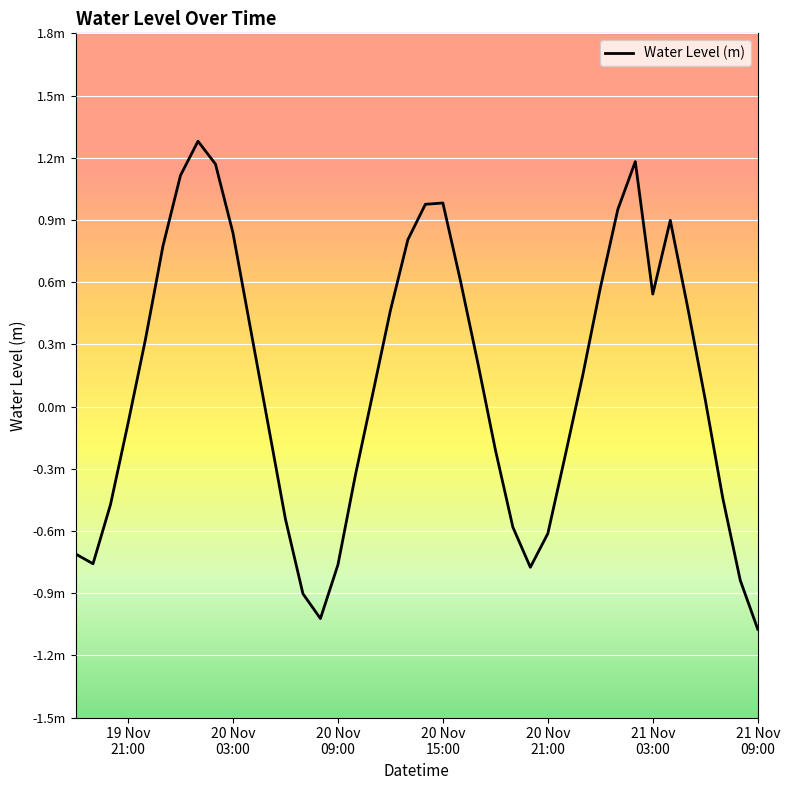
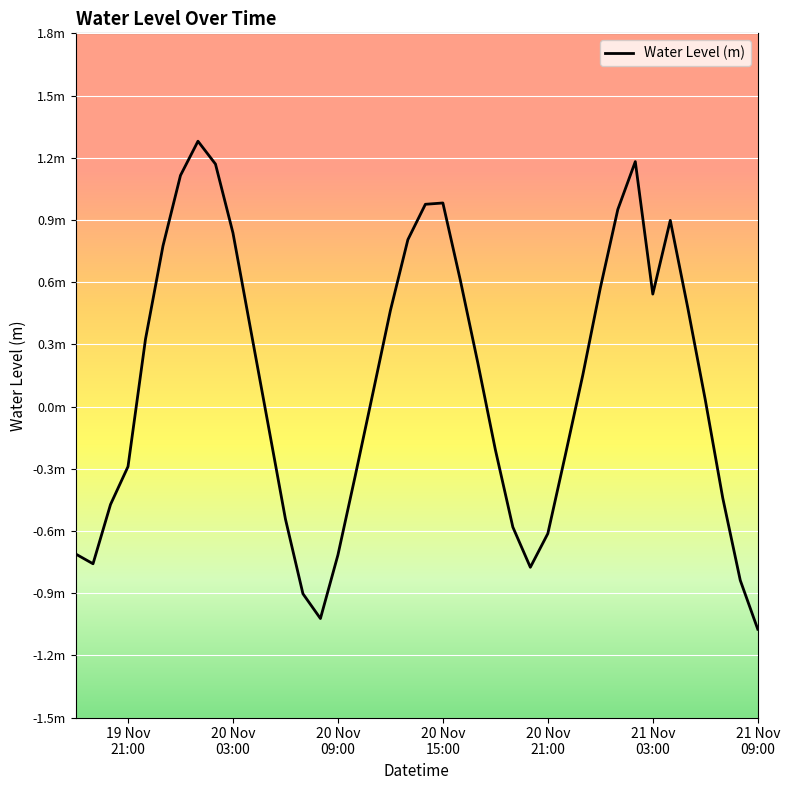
  {
-   "19 Nov 21:00": "-0.08m",
+   "19 Nov 21:00": "-0.29m",
    "20 Nov 03:00": "0.84m",
-   "20 Nov 09:00": "-0.76m",
+   "20 Nov 09:00": "-0.72m",
    "20 Nov 15:00": "0.98m",
    "20 Nov 21:00": "-0.61m",
    "21 Nov 03:00": "0.54m",
    "21 Nov 09:00": "-1.07m"
  }
